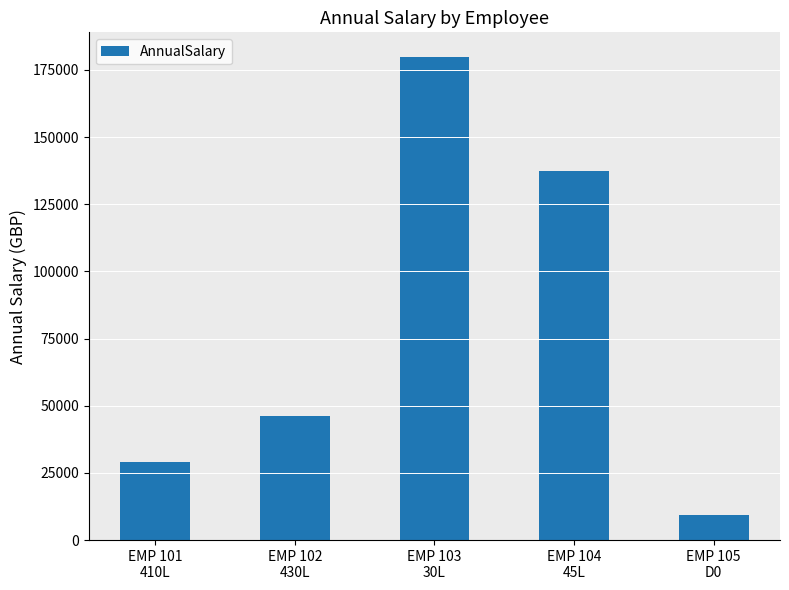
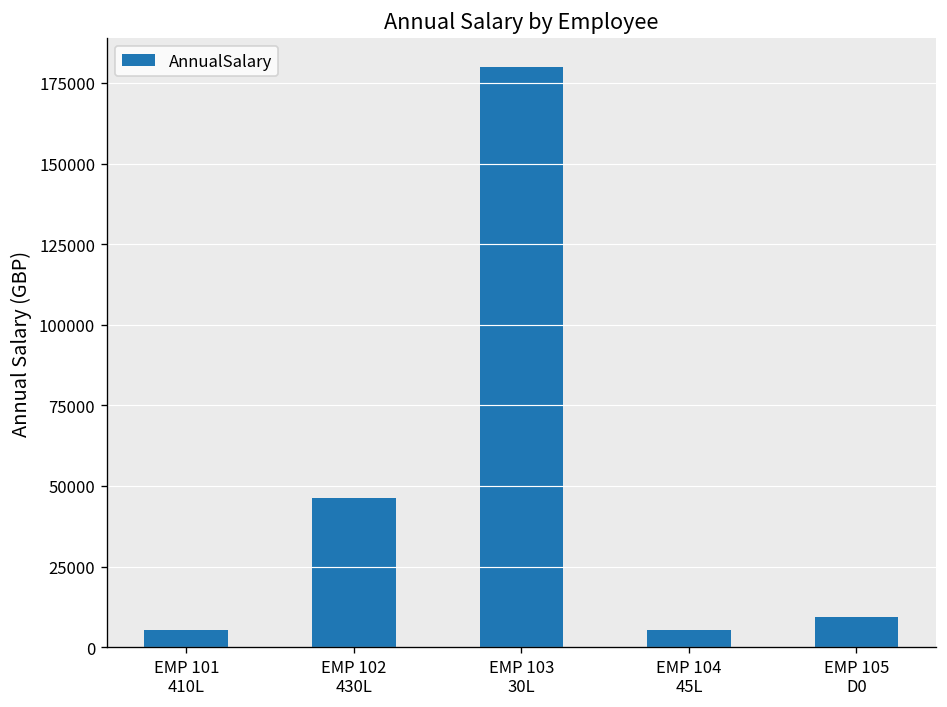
  {
-   "EMP 101 410L": 29000,
+   "EMP 101 410L": 5000,
    "EMP 102 430L": 46000,
    "EMP 103 30L": 180000,
-   "EMP 104 45L": 137000,
+   "EMP 104 45L": 5000,
    "EMP 105 D0": 9000
  }
